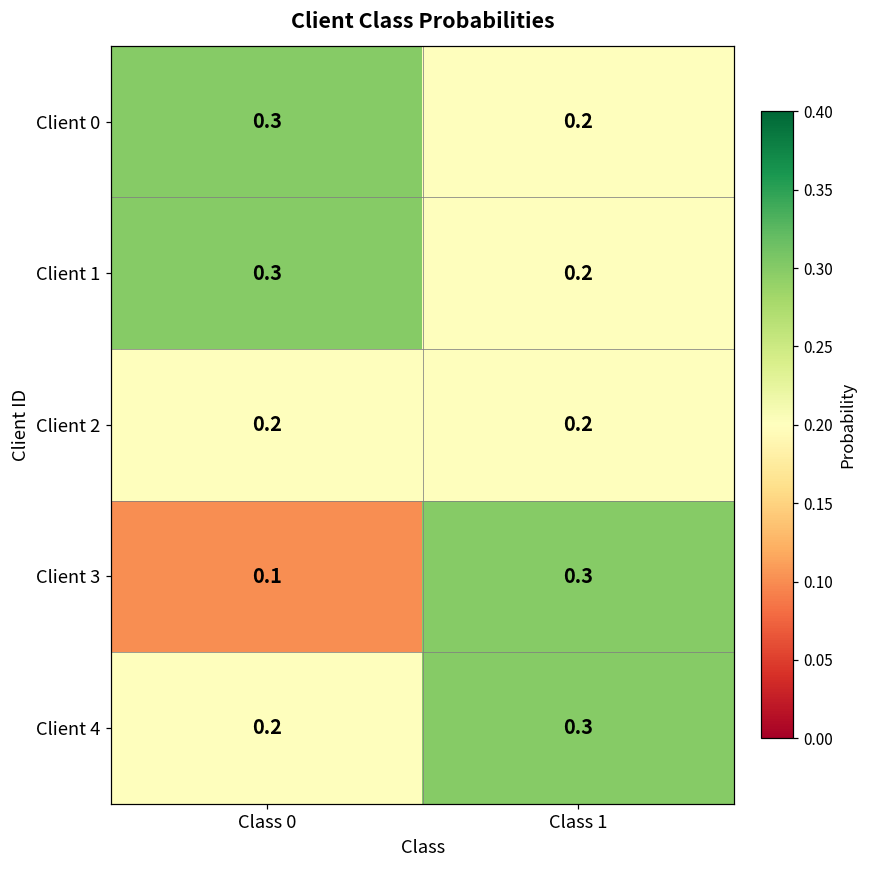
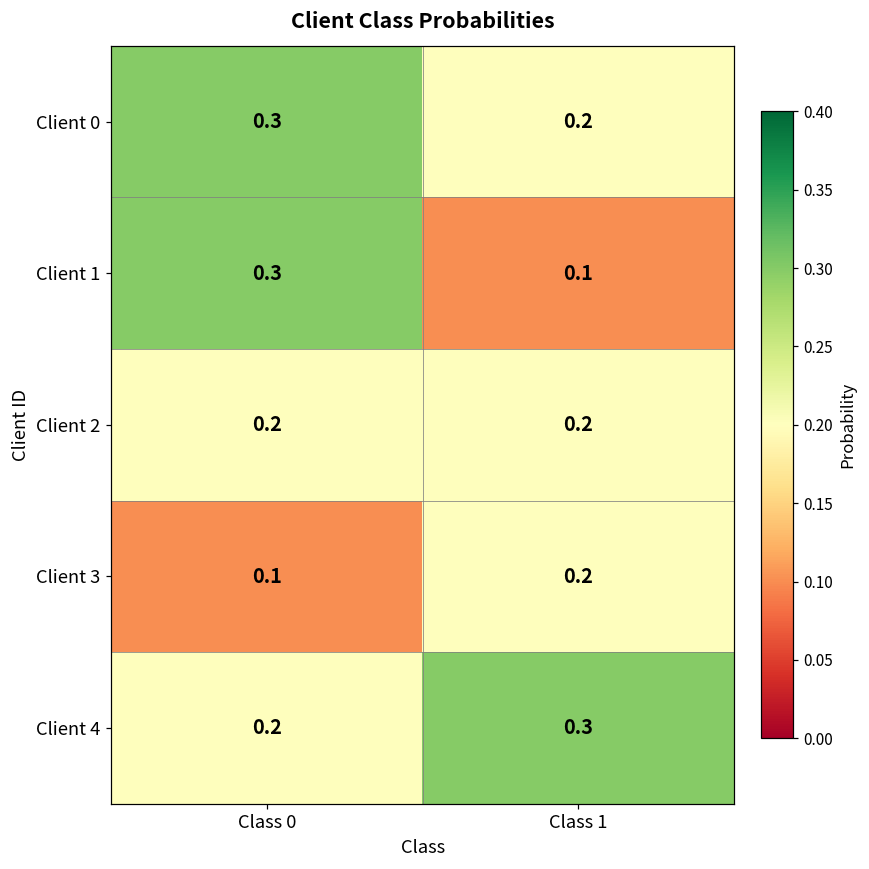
  {
    "Client 0": {
      "Class 0": 0.3,
      "Class 1": 0.2
    },
    "Client 1": {
      "Class 0": 0.3,
-     "Class 1": 0.2
+     "Class 1": 0.1
    },
    "Client 2": {
      "Class 0": 0.2,
      "Class 1": 0.2
    },
    "Client 3": {
      "Class 0": 0.1,
-     "Class 1": 0.3
+     "Class 1": 0.2
    },
    "Client 4": {
      "Class 0": 0.2,
      "Class 1": 0.3
    }
  }
